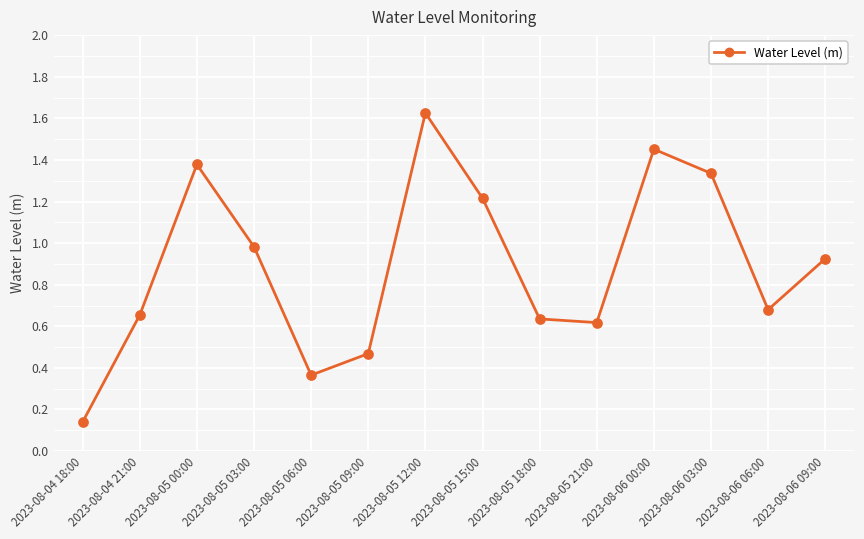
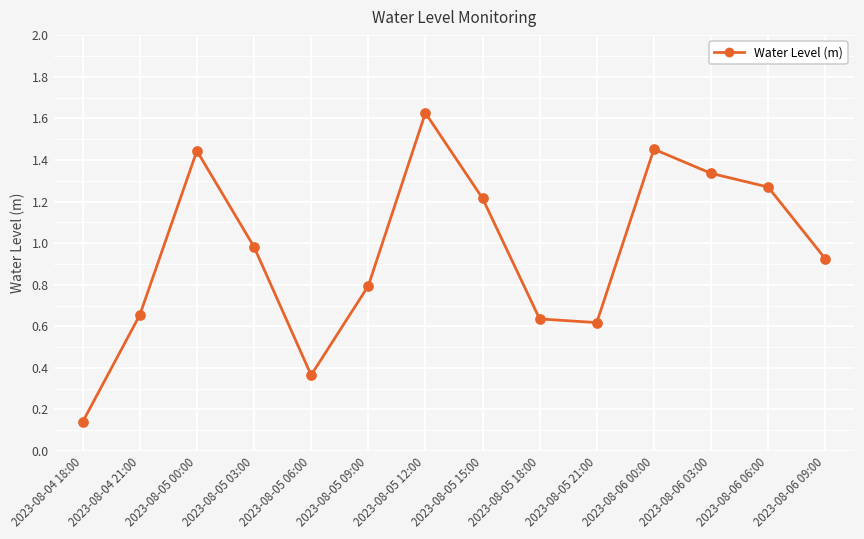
  {
    "2023-08-04 18:00": 0.14,
    "2023-08-04 21:00": 0.65,
-   "2023-08-05 00:00": 1.38,
+   "2023-08-05 00:00": 1.44,
    "2023-08-05 03:00": 0.98,
    "2023-08-05 06:00": 0.37,
-   "2023-08-05 09:00": 0.47,
+   "2023-08-05 09:00": 0.79,
    "2023-08-05 12:00": 1.63,
    "2023-08-05 15:00": 1.22,
    "2023-08-05 18:00": 0.64,
    "2023-08-05 21:00": 0.62,
    "2023-08-06 00:00": 1.45,
    "2023-08-06 03:00": 1.34,
-   "2023-08-06 06:00": 0.68,
+   "2023-08-06 06:00": 1.27,
    "2023-08-06 09:00": 0.93
  }
